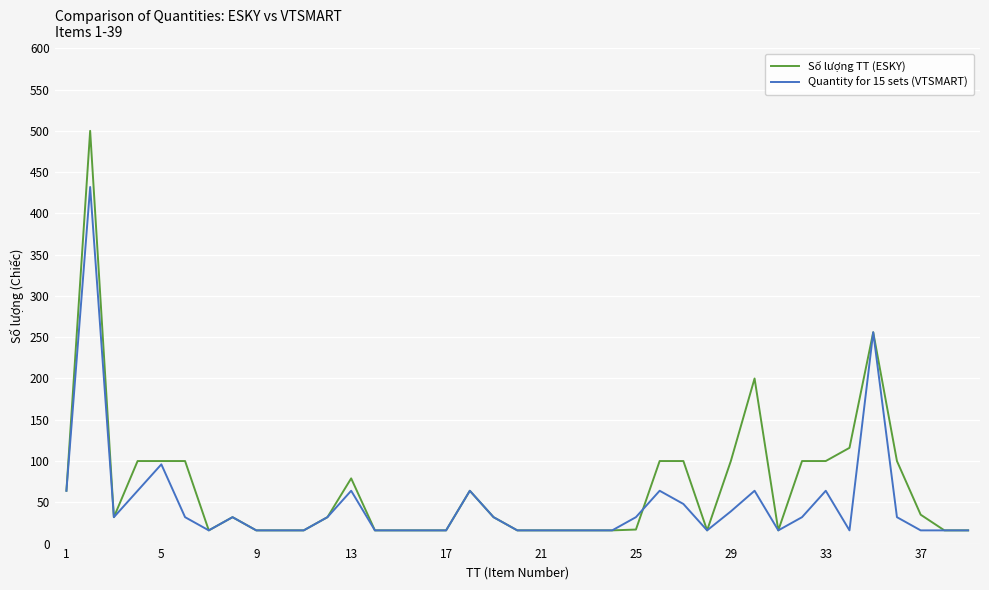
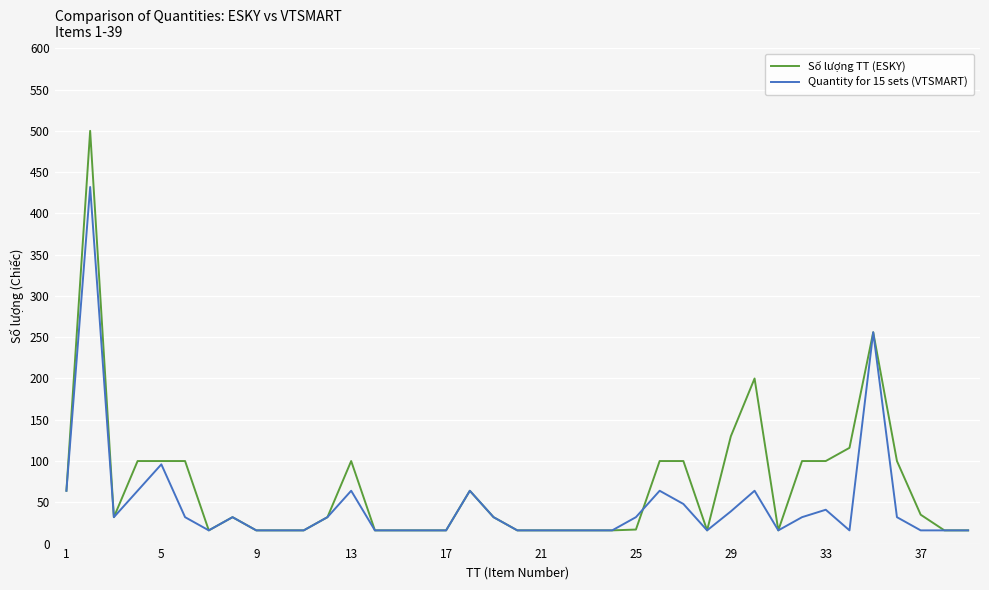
  {
    "Số lượng TT (ESKY)": {
      "5": 100,
-     "13": 80,
+     "13": 100,
      "25": 20,
-     "29": 100,
+     "29": 130,
      "33": 100,
      "37": 40
    },
    "Quantity for 15 sets (VTSMART)": {
      "5": 100,
      "13": 60,
      "25": 30,
      "29": 40,
-     "33": 60,
+     "33": 40,
      "37": 20
    }
  }
